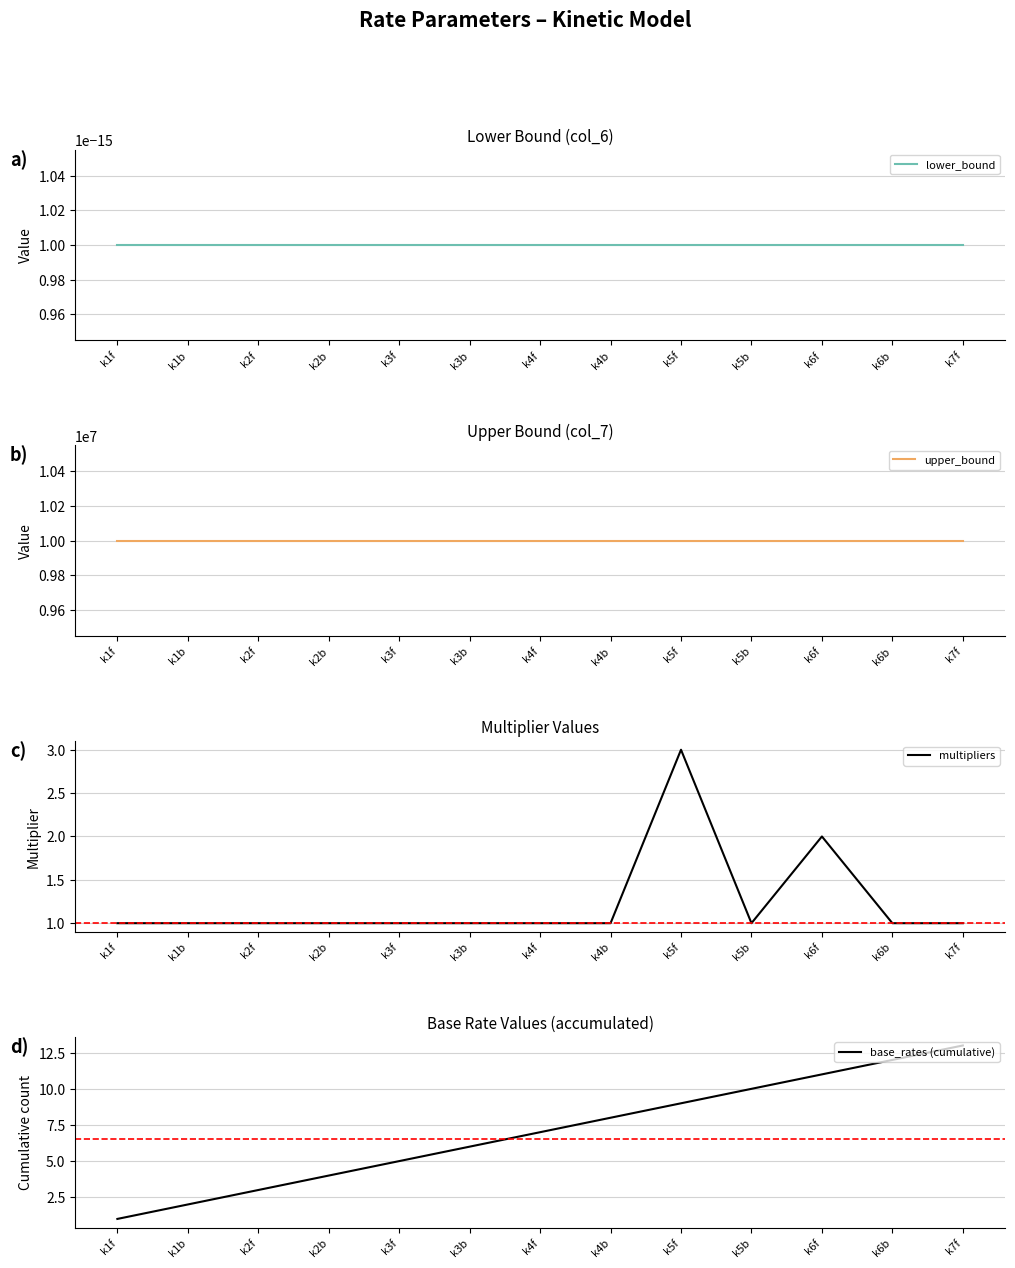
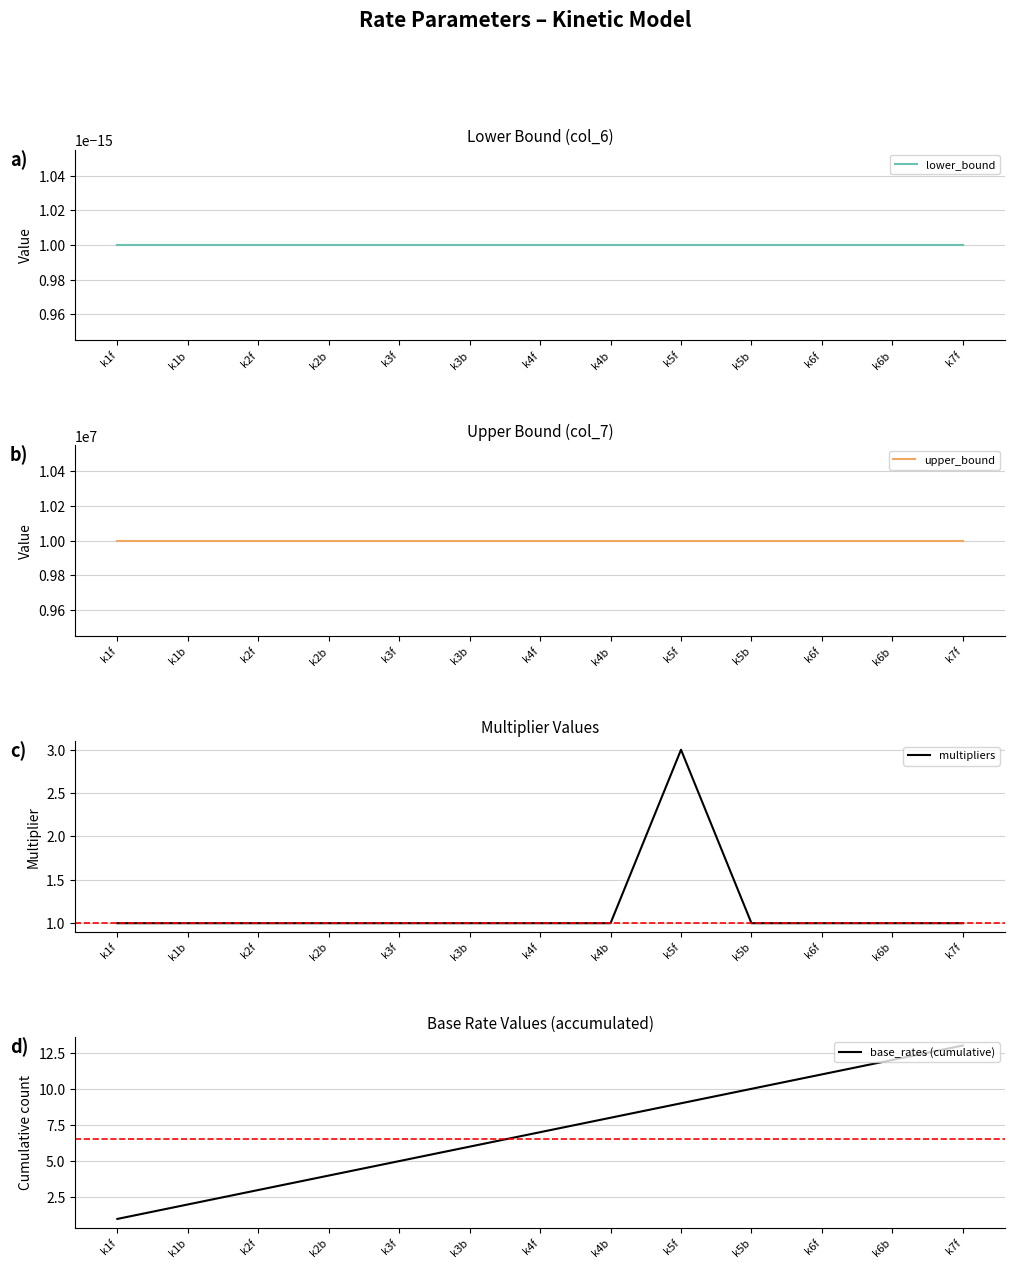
  {
    "Lower Bound (col_6)": {
      "k1f": 0.000000000000,
      "k1b": 0.000000000000,
      "k2f": 0.000000000000,
      "k2b": 0.000000000000,
      "k3f": 0.000000000000,
      "k3b": 0.000000000000,
      "k4f": 0.000000000000,
      "k4b": 0.000000000000,
      "k5f": 0.000000000000,
      "k5b": 0.000000000000,
      "k6f": 0.000000000000,
      "k6b": 0.000000000000,
      "k7f": 0.000000000000
    },
    "Upper Bound (col_7)": {
      "k1f": 10000000,
      "k1b": 10000000,
      "k2f": 10000000,
      "k2b": 10000000,
      "k3f": 10000000,
      "k3b": 10000000,
      "k4f": 10000000,
      "k4b": 10000000,
      "k5f": 10000000,
      "k5b": 10000000,
      "k6f": 10000000,
      "k6b": 10000000,
      "k7f": 10000000
    },
    "Multiplier Values": {
      "k1f": 1,
      "k1b": 1,
      "k2f": 1,
      "k2b": 1,
      "k3f": 1,
      "k3b": 1,
      "k4f": 1,
      "k4b": 1,
      "k5f": 3,
      "k5b": 1,
-     "k6f": 2,
+     "k6f": 1,
      "k6b": 1,
      "k7f": 1
    },
    "Base Rate Values (accumulated)": {
      "k1f": 1.0,
      "k1b": 2.0,
      "k2f": 3.0,
      "k2b": 4.0,
      "k3f": 5.0,
      "k3b": 6.0,
      "k4f": 7.0,
      "k4b": 8.0,
      "k5f": 9.0,
      "k5b": 10.0,
      "k6f": 11.0
    }
  }
